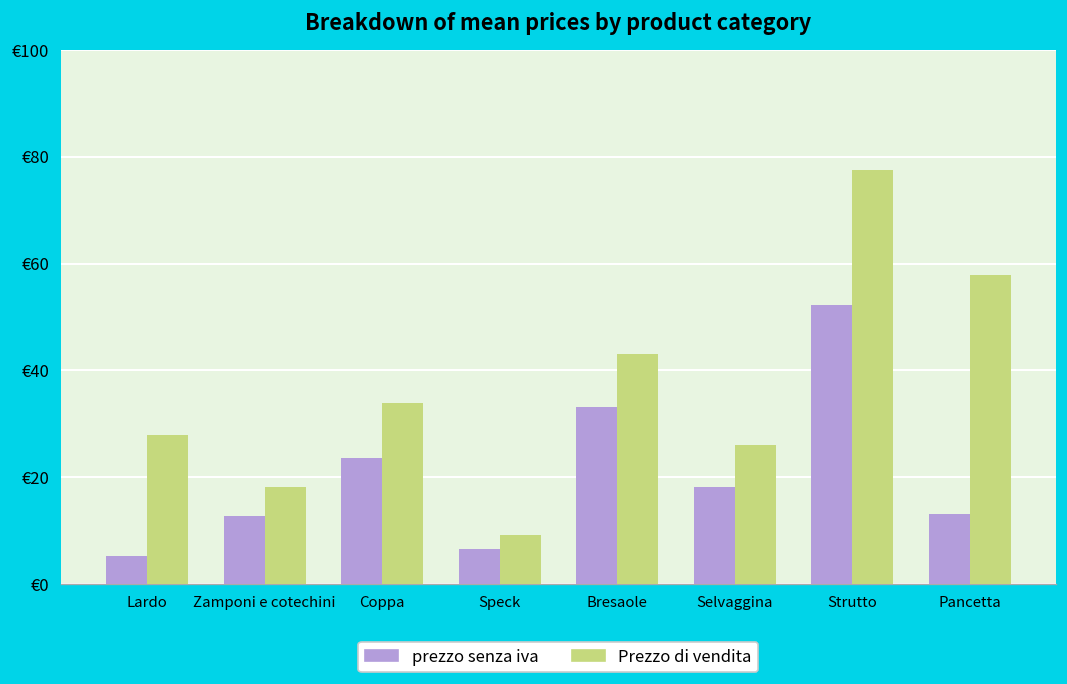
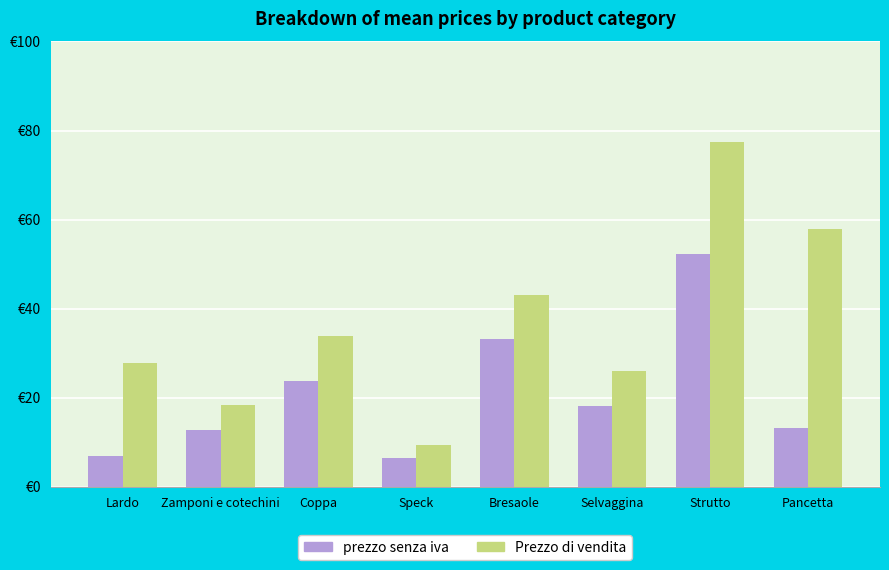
  {
    "prezzo senza iva": {
-     "Lardo": "€5",
+     "Lardo": "€7",
      "Zamponi e cotechini": "€13",
      "Coppa": "€24",
      "Speck": "€6",
      "Bresaole": "€33",
      "Selvaggina": "€18",
      "Strutto": "€52",
      "Pancetta": "€13"
    },
    "Prezzo di vendita": {
      "Lardo": "€28",
      "Zamponi e cotechini": "€18",
      "Coppa": "€34",
      "Speck": "€9",
      "Bresaole": "€43",
      "Selvaggina": "€26",
      "Strutto": "€78",
      "Pancetta": "€58"
    }
  }
